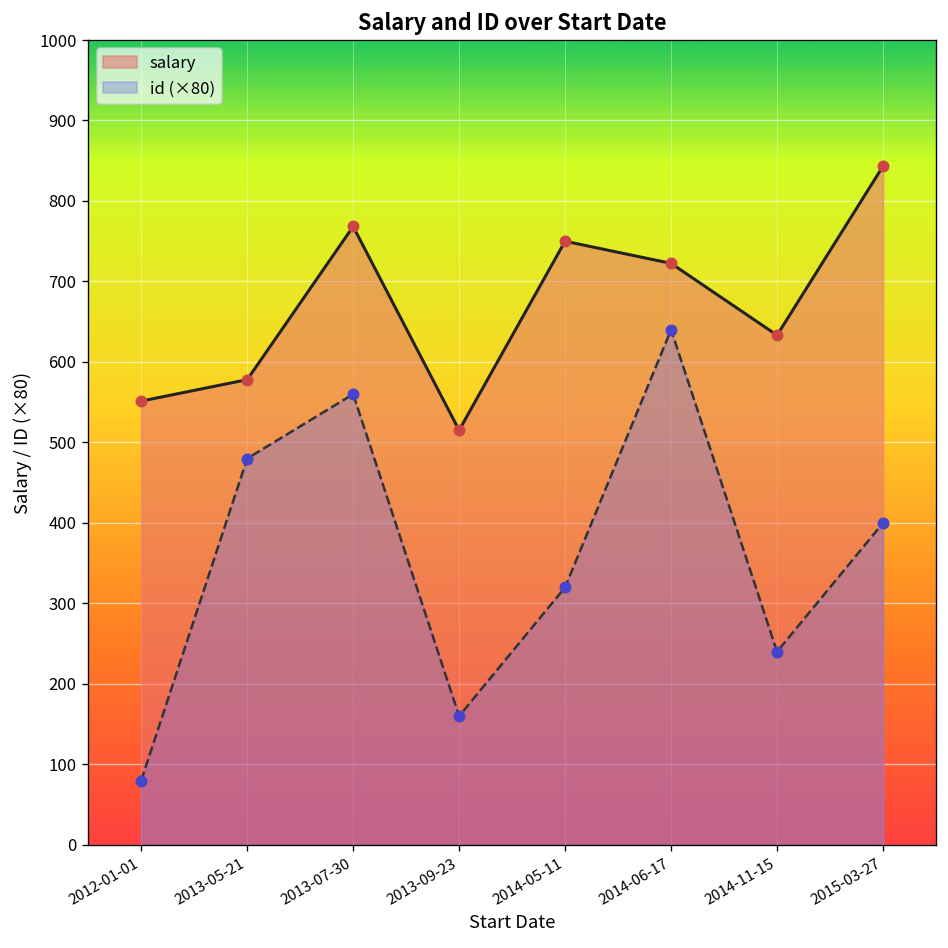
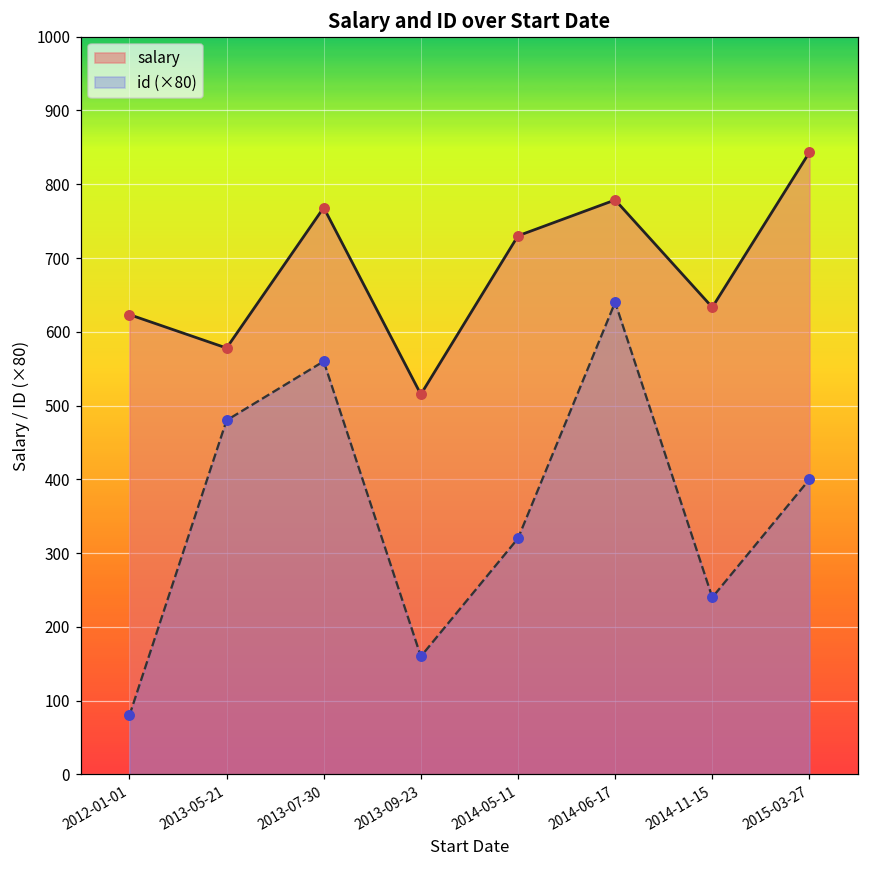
  {
    "salary": {
-     "2012-01-01": 550,
+     "2012-01-01": 620,
      "2013-05-21": 580,
      "2013-07-30": 770,
      "2013-09-23": 520,
-     "2014-05-11": 750,
-     "2014-06-17": 720,
+     "2014-05-11": 730,
+     "2014-06-17": 780,
      "2014-11-15": 630,
      "2015-03-27": 840
    },
    "id (×80)": {
      "2012-01-01": 80,
      "2013-05-21": 480,
      "2013-07-30": 560,
      "2013-09-23": 160,
      "2014-05-11": 320,
      "2014-06-17": 640,
      "2014-11-15": 240,
      "2015-03-27": 400
    }
  }
